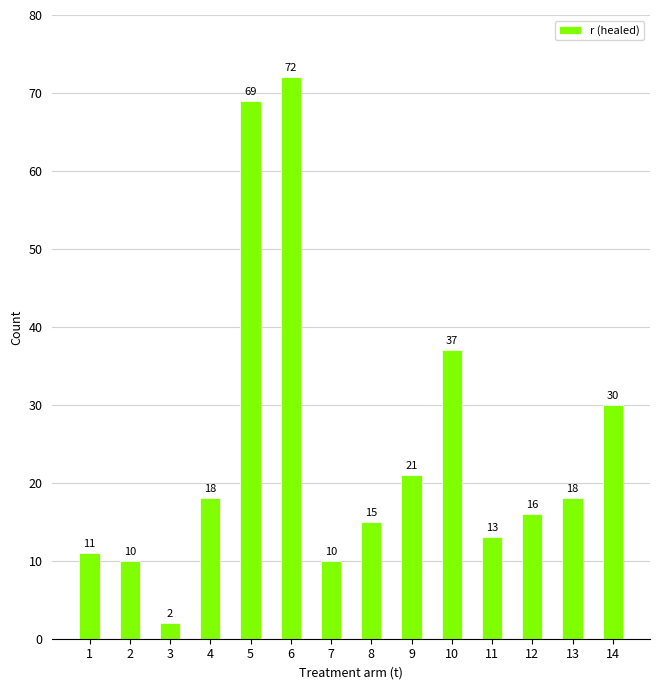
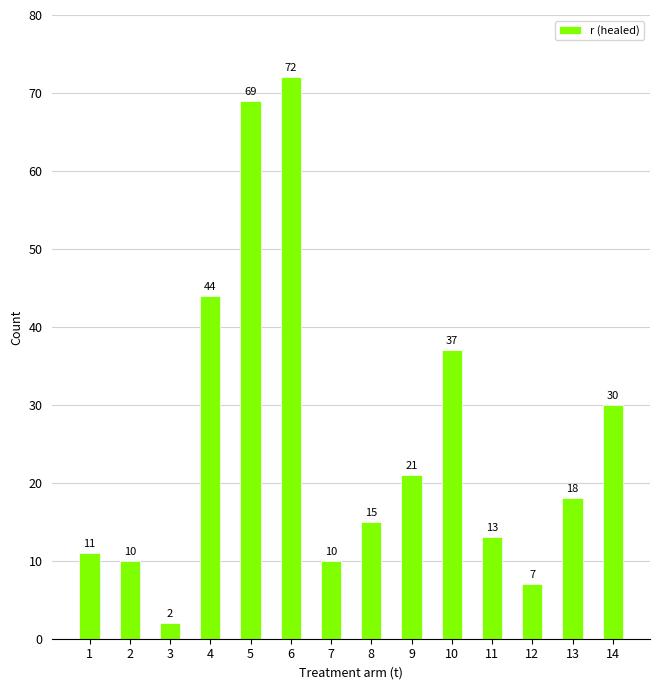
  {
    "1": 11,
    "2": 10,
    "3": 2,
-   "4": 18,
+   "4": 44,
    "5": 69,
    "6": 72,
    "7": 10,
    "8": 15,
    "9": 21,
    "10": 37,
    "11": 13,
-   "12": 16,
+   "12": 7,
    "13": 18,
    "14": 30
  }
